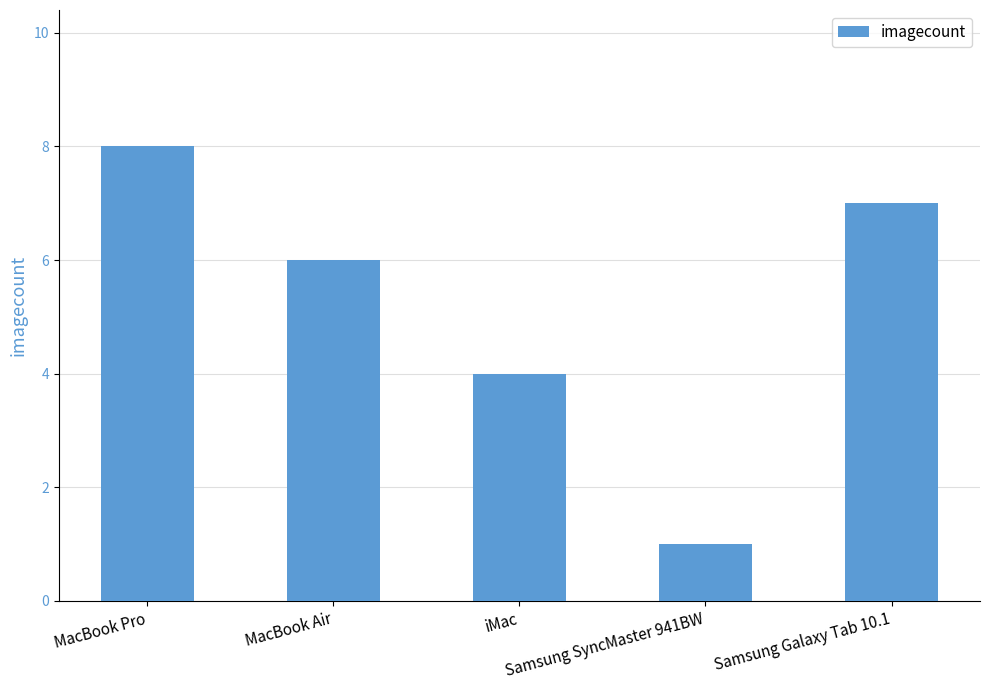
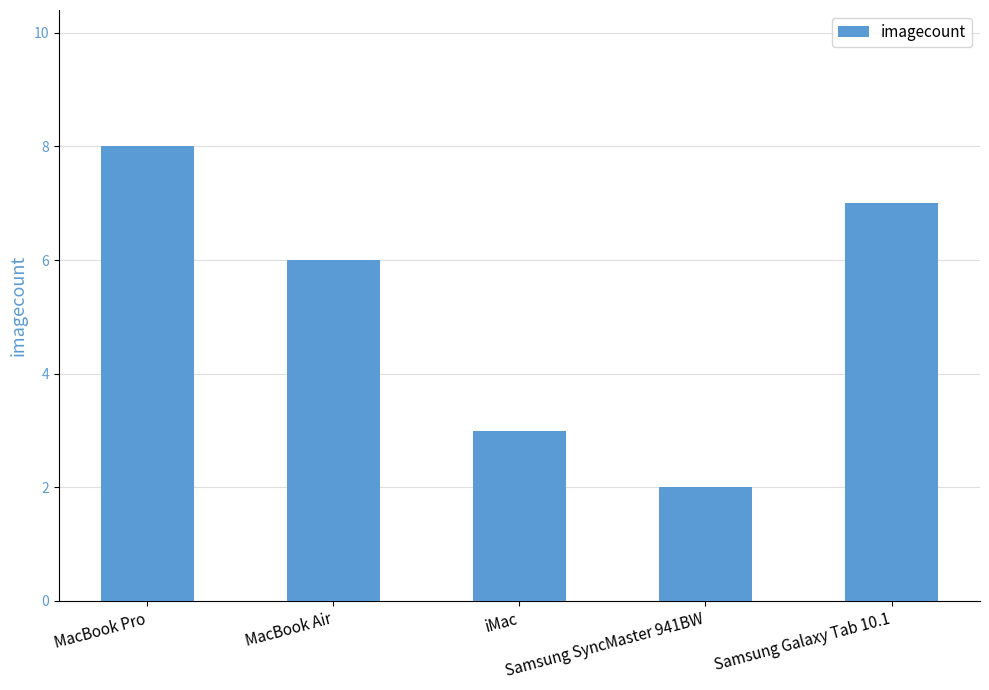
  {
    "MacBook Pro": 8,
    "MacBook Air": 6,
-   "iMac": 4,
-   "Samsung SyncMaster 941BW": 1,
+   "iMac": 3,
+   "Samsung SyncMaster 941BW": 2,
    "Samsung Galaxy Tab 10.1": 7
  }
